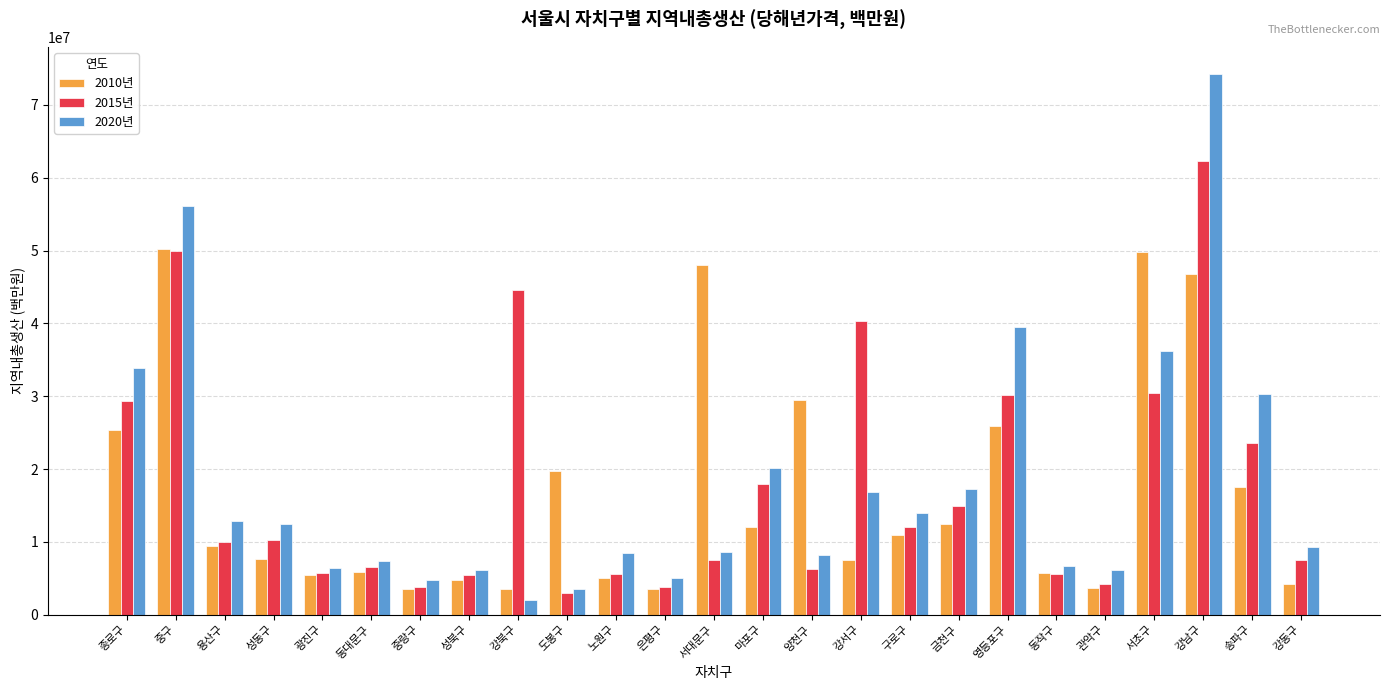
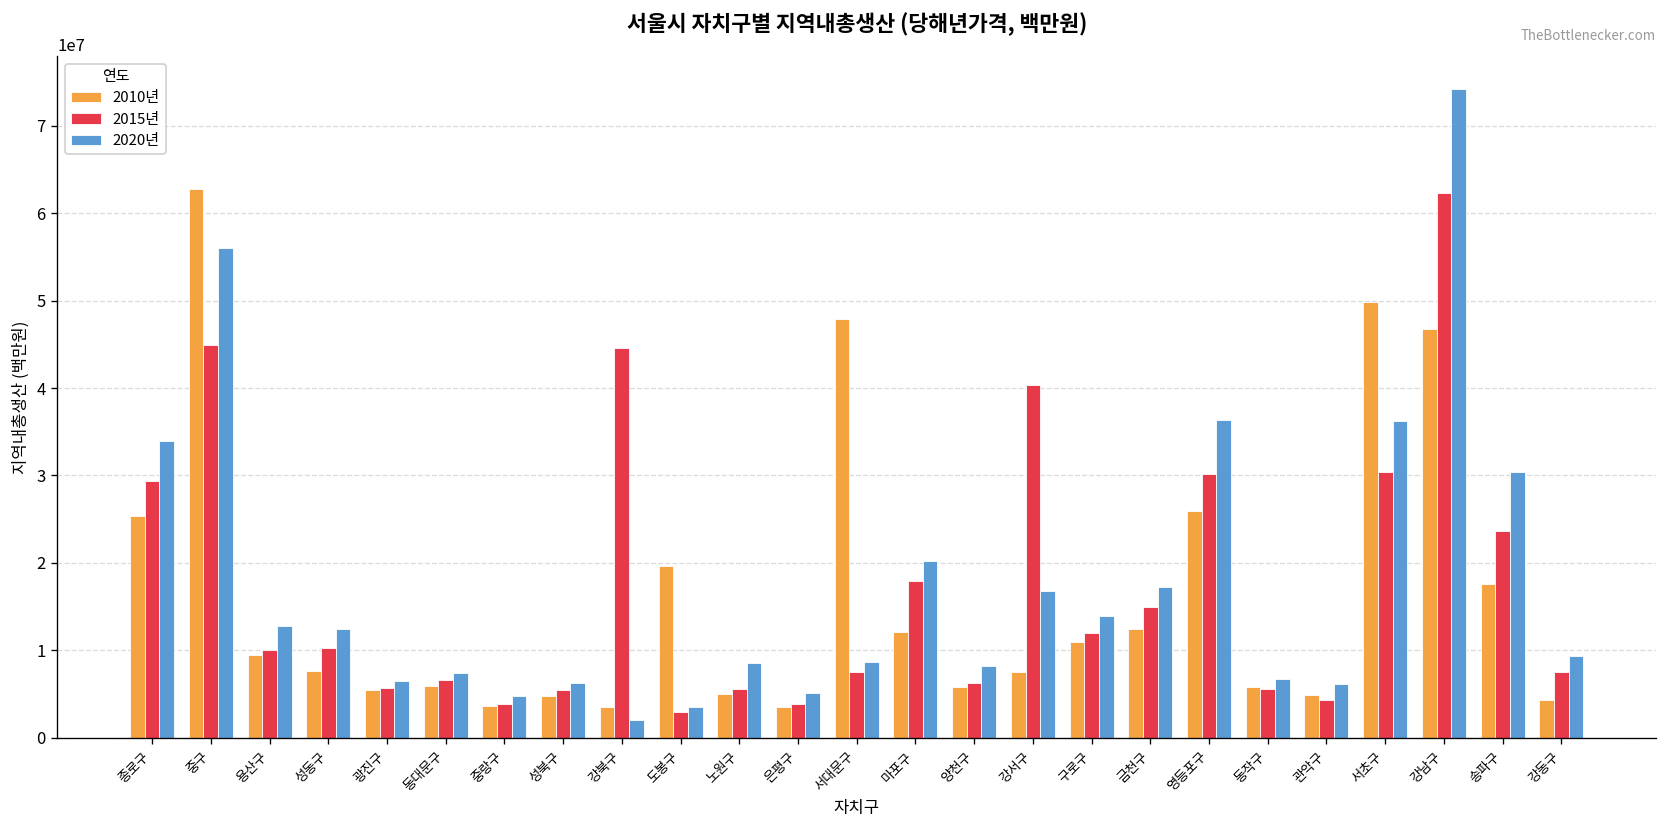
  {
    "2010년": {
      "종로구": 25000000,
-     "중구": 50000000,
+     "중구": 63000000,
      "용산구": 9000000,
      "성동구": 8000000,
      "광진구": 5000000,
      "동대문구": 6000000,
      "중랑구": 4000000,
      "성북구": 5000000,
      "강북구": 4000000,
      "도봉구": 20000000,
      "노원구": 5000000,
      "은평구": 4000000,
      "서대문구": 48000000,
      "마포구": 12000000,
-     "양천구": 30000000,
+     "양천구": 6000000,
      "강서구": 8000000,
      "구로구": 11000000,
      "금천구": 12000000,
      "영등포구": 26000000,
      "동작구": 6000000,
-     "관악구": 4000000,
+     "관악구": 5000000,
      "서초구": 50000000,
      "강남구": 47000000,
      "송파구": 18000000,
      "강동구": 4000000
    },
    "2015년": {
      "종로구": 29000000,
-     "중구": 50000000,
+     "중구": 45000000,
      "용산구": 10000000,
      "성동구": 10000000,
      "광진구": 6000000,
      "동대문구": 7000000,
      "중랑구": 4000000,
      "성북구": 5000000,
      "강북구": 45000000,
      "도봉구": 3000000,
      "노원구": 6000000,
      "은평구": 4000000,
      "서대문구": 8000000,
      "마포구": 18000000,
      "양천구": 6000000,
      "강서구": 40000000,
      "구로구": 12000000,
      "금천구": 15000000,
      "영등포구": 30000000,
      "동작구": 6000000,
      "관악구": 4000000,
      "서초구": 30000000,
      "강남구": 62000000,
      "송파구": 24000000,
      "강동구": 8000000
    },
    "2020년": {
      "종로구": 34000000,
      "중구": 56000000,
      "용산구": 13000000,
      "성동구": 12000000,
      "광진구": 6000000,
      "동대문구": 7000000,
      "중랑구": 5000000,
      "성북구": 6000000,
      "강북구": 2000000,
      "도봉구": 3000000,
      "노원구": 8000000,
      "은평구": 5000000,
      "서대문구": 9000000,
      "마포구": 20000000,
      "양천구": 8000000,
      "강서구": 17000000,
      "구로구": 14000000,
      "금천구": 17000000,
-     "영등포구": 39000000,
+     "영등포구": 36000000,
      "동작구": 7000000,
      "관악구": 6000000,
      "서초구": 36000000,
      "강남구": 74000000,
      "송파구": 30000000,
      "강동구": 9000000
    }
  }
